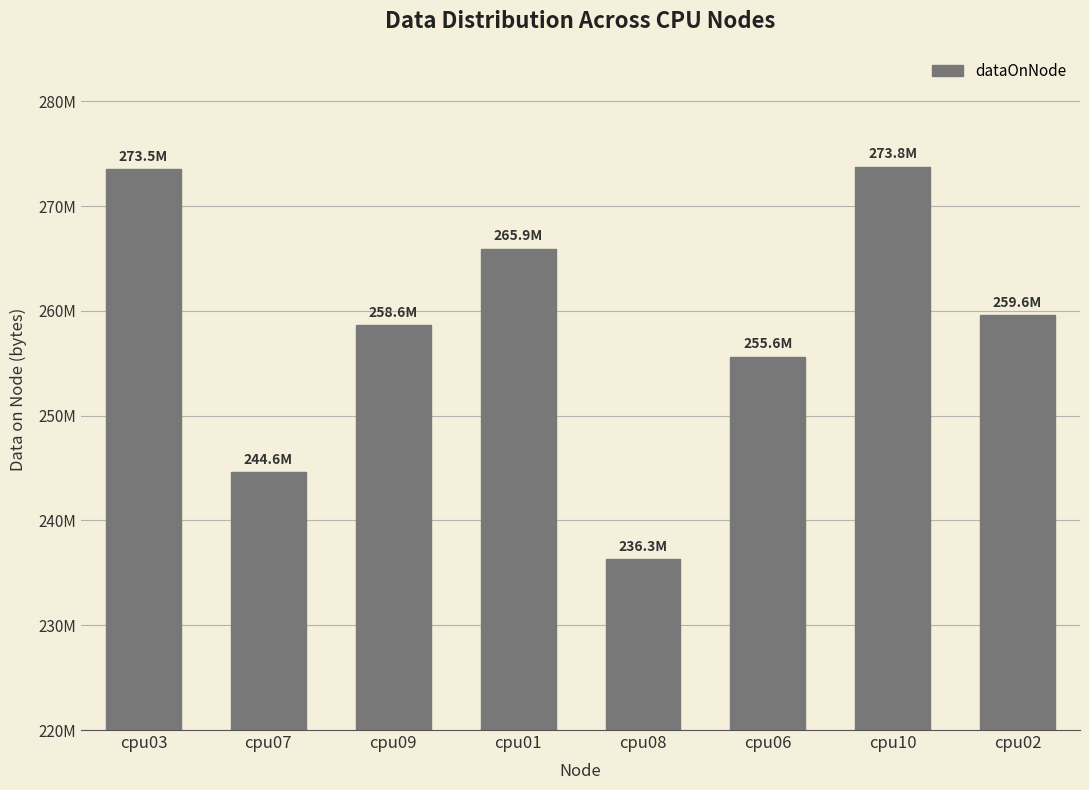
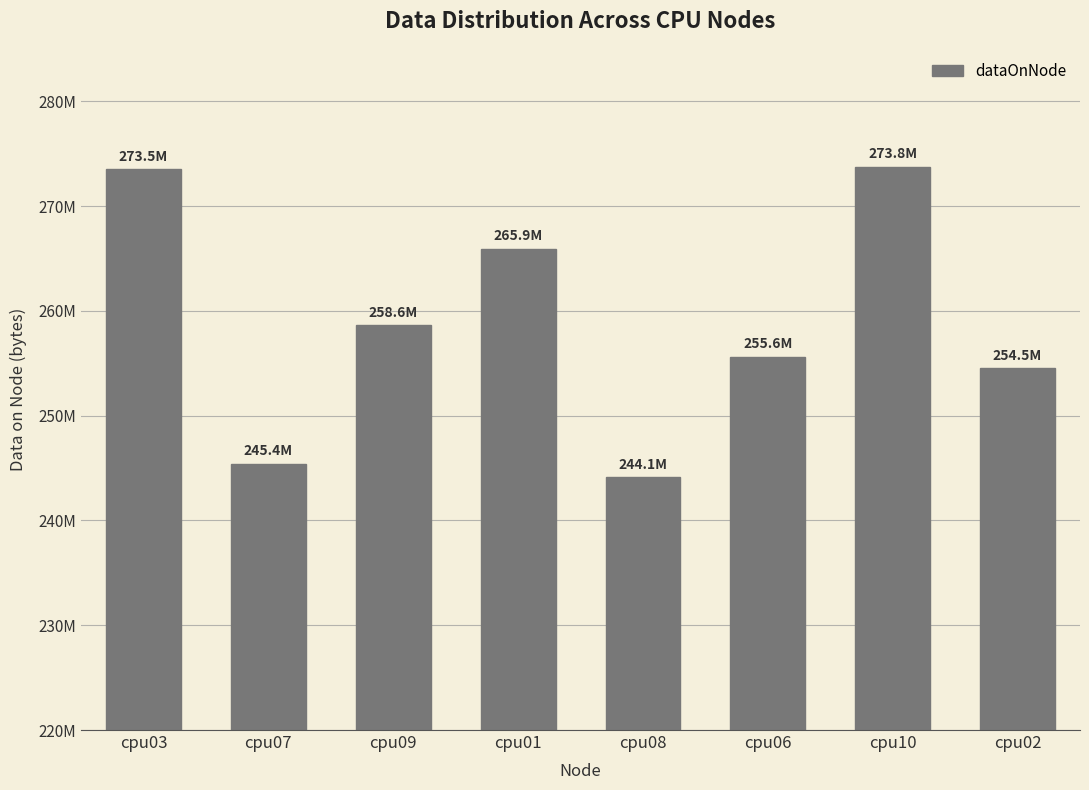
  {
    "cpu03": "273.5M",
-   "cpu07": "244.6M",
+   "cpu07": "245.4M",
    "cpu09": "258.6M",
    "cpu01": "265.9M",
-   "cpu08": "236.3M",
+   "cpu08": "244.1M",
    "cpu06": "255.6M",
    "cpu10": "273.8M",
-   "cpu02": "259.6M"
+   "cpu02": "254.5M"
  }
